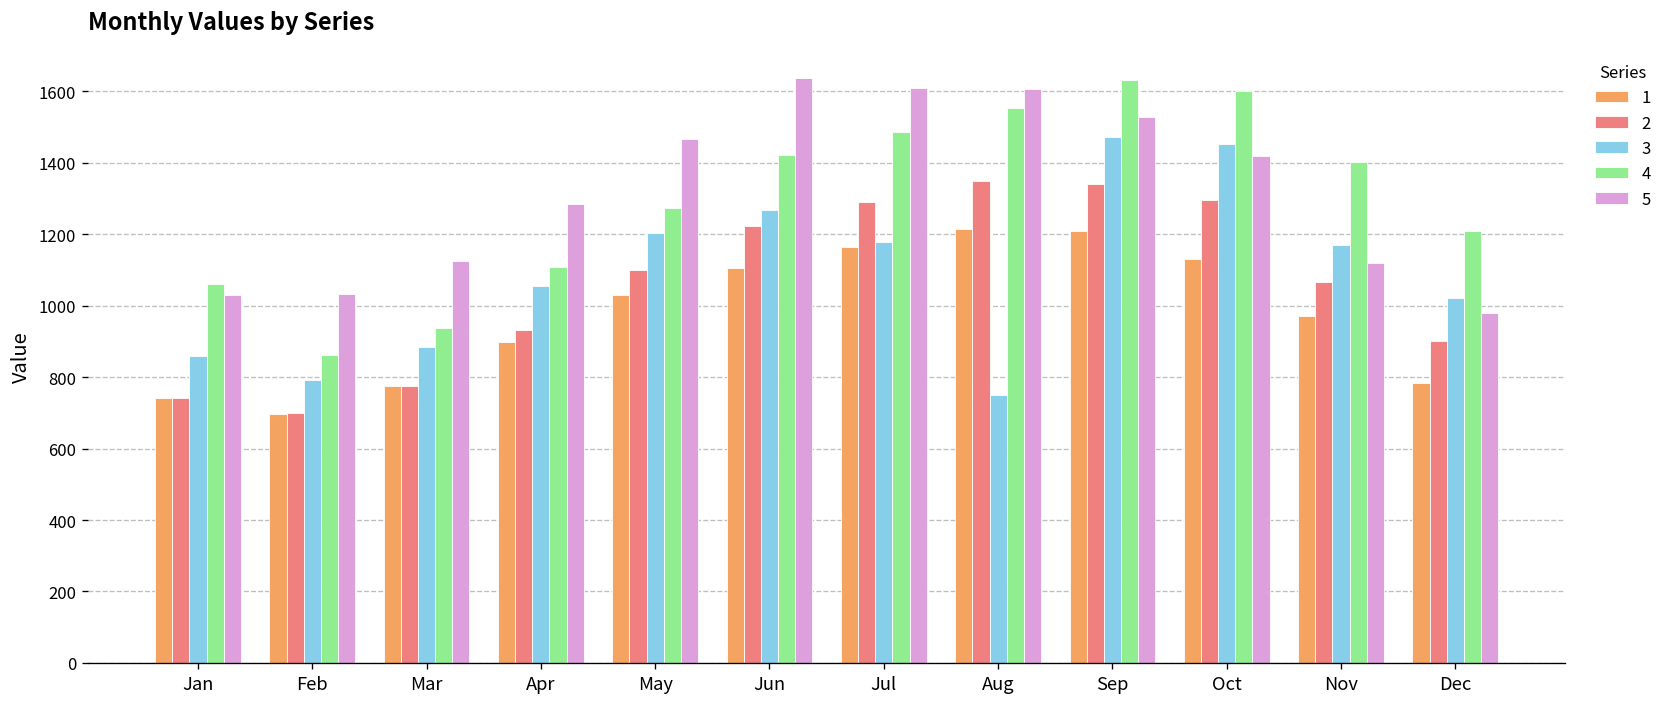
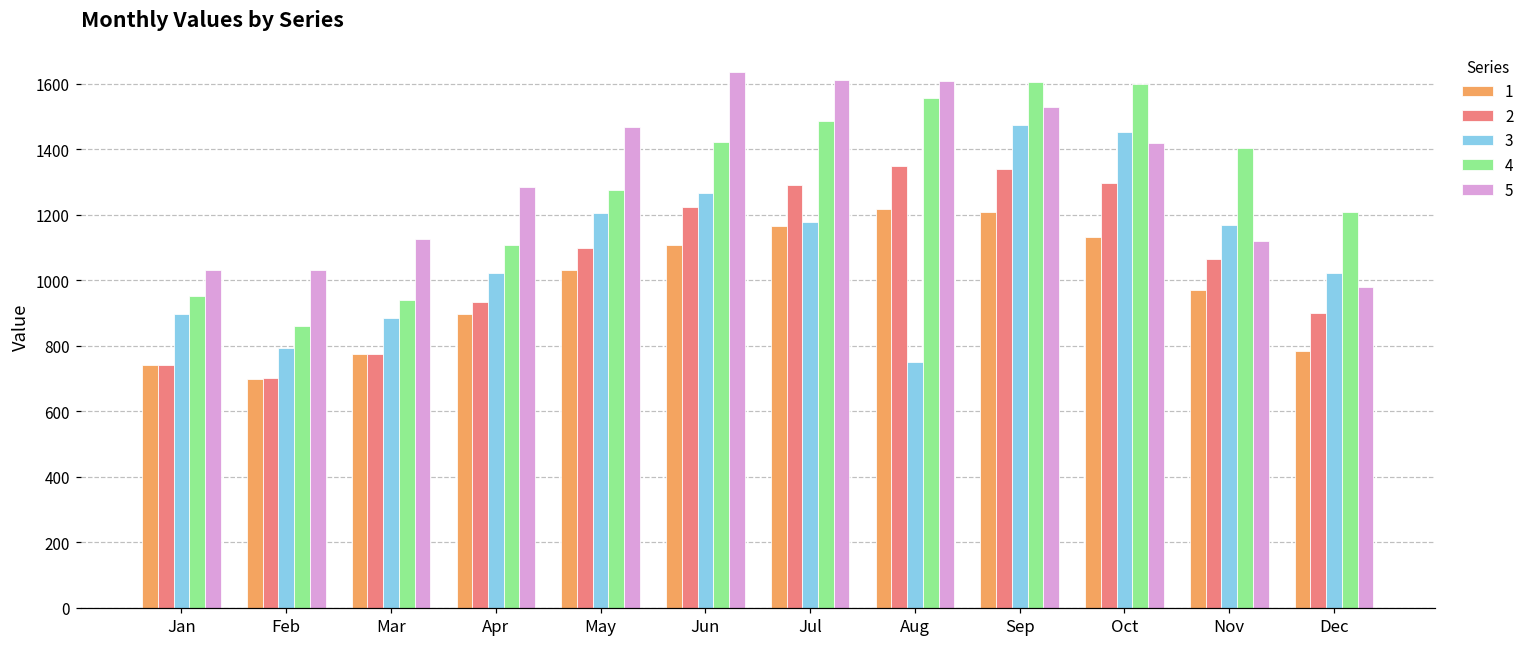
  {
    "3": {
-     "Jan": 860,
+     "Jan": 900,
      "Feb": 790,
      "Mar": 890,
-     "Apr": 1060,
+     "Apr": 1020,
      "May": 1200,
      "Jun": 1270,
      "Jul": 1180,
      "Aug": 750,
      "Sep": 1470,
      "Oct": 1450,
      "Nov": 1170,
      "Dec": 1020
    },
    "4": {
-     "Jan": 1060,
+     "Jan": 950,
      "Feb": 860,
      "Mar": 940,
      "Apr": 1110,
      "May": 1270,
      "Jun": 1420,
      "Jul": 1490,
      "Aug": 1560,
-     "Sep": 1630,
+     "Sep": 1600,
      "Oct": 1600,
      "Nov": 1400,
      "Dec": 1210
    },
    "5": {
      "Jan": 1030,
      "Feb": 1030,
      "Mar": 1130,
      "Apr": 1290,
      "May": 1470,
      "Jun": 1640,
      "Jul": 1610,
      "Aug": 1610,
      "Sep": 1530,
      "Oct": 1420,
      "Nov": 1120,
      "Dec": 980
    }
  }
